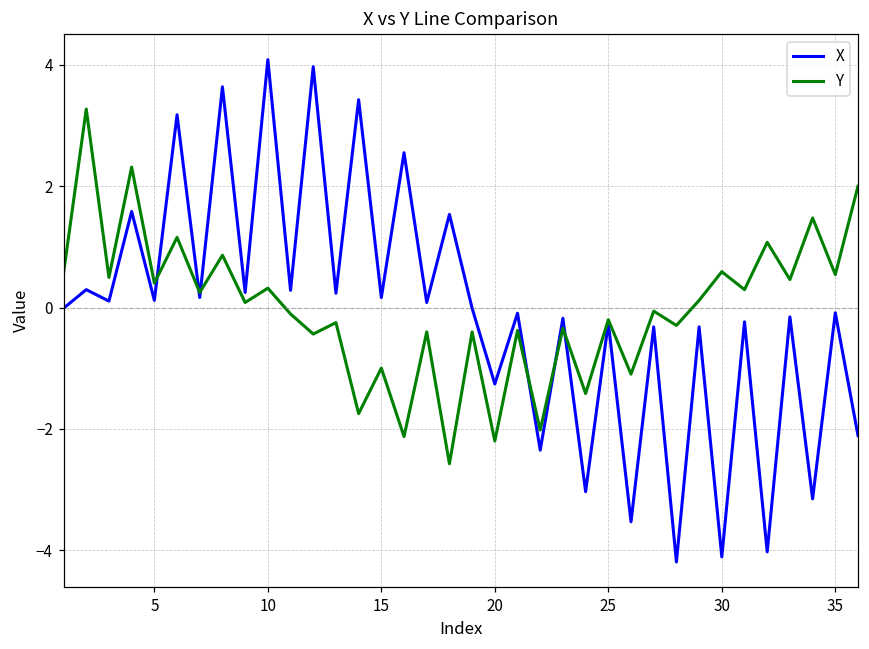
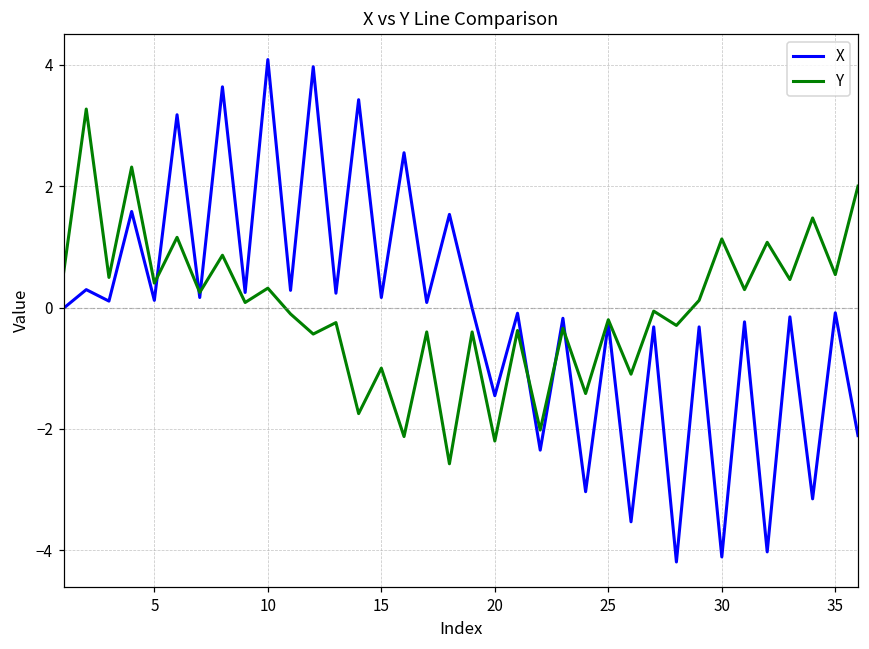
  {
    "X": {
      "5": 0.1,
      "10": 4.1,
      "15": 0.2,
-     "20": -1.3,
+     "20": -1.5,
      "25": -0.2,
      "30": -4.1,
      "35": -0.1
    },
    "Y": {
      "5": 0.4,
      "10": 0.3,
      "15": -1.0,
      "20": -2.2,
      "25": -0.2,
-     "30": 0.6,
+     "30": 1.1,
      "35": 0.5
    }
  }
